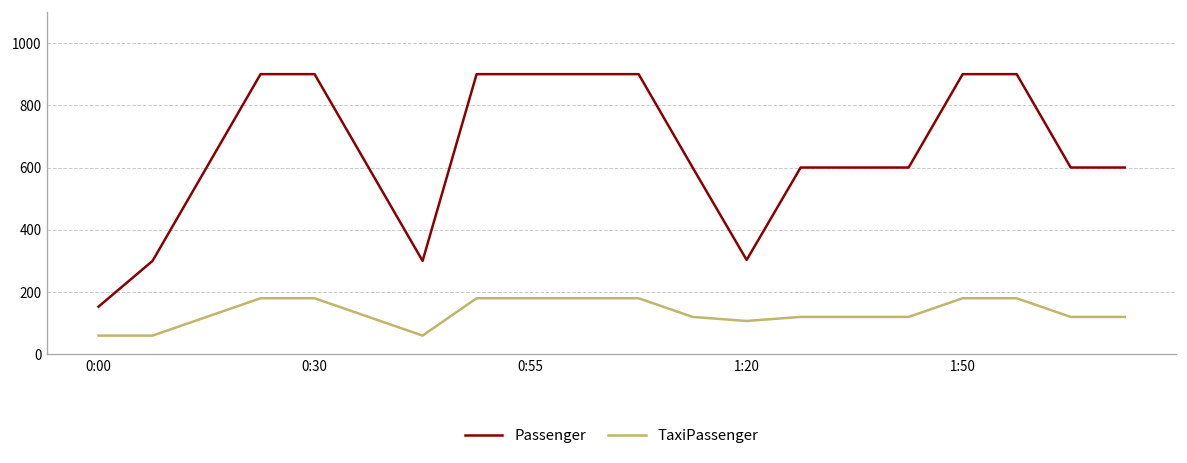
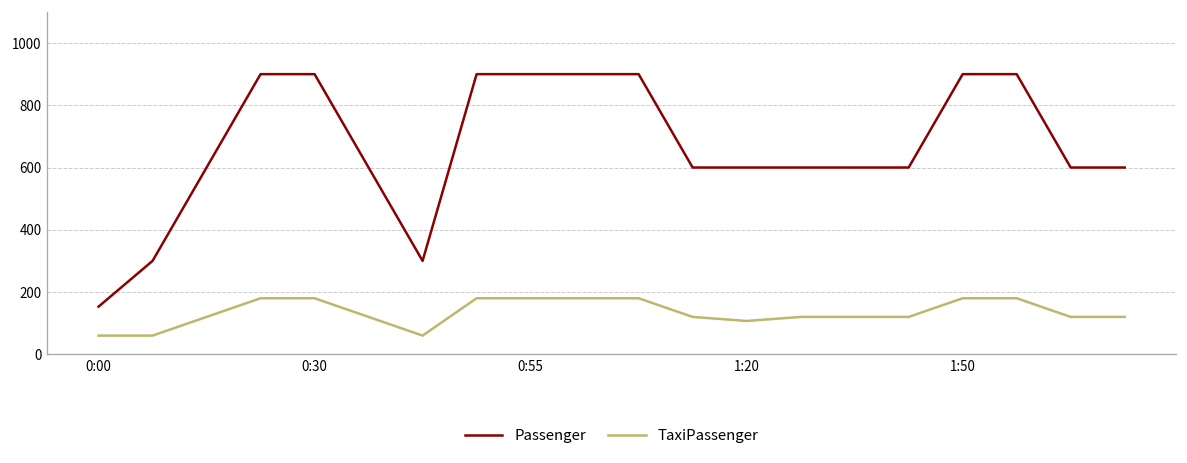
  {
    "Passenger": {
      "0:00": 150,
      "0:30": 900,
      "0:55": 900,
-     "1:20": 300,
+     "1:20": 600,
      "1:50": 900
    },
    "TaxiPassenger": {
      "0:00": 60,
      "0:30": 180,
      "0:55": 180,
      "1:20": 110,
      "1:50": 180
    }
  }
